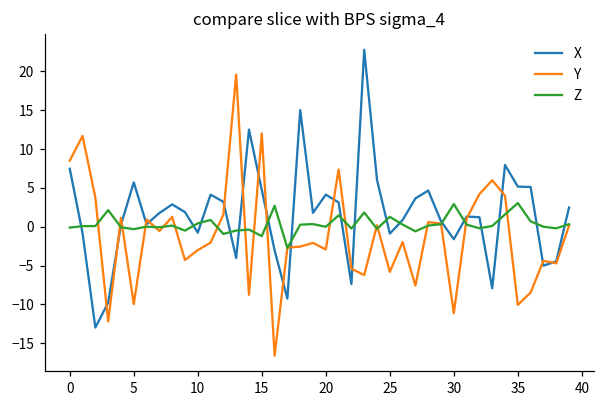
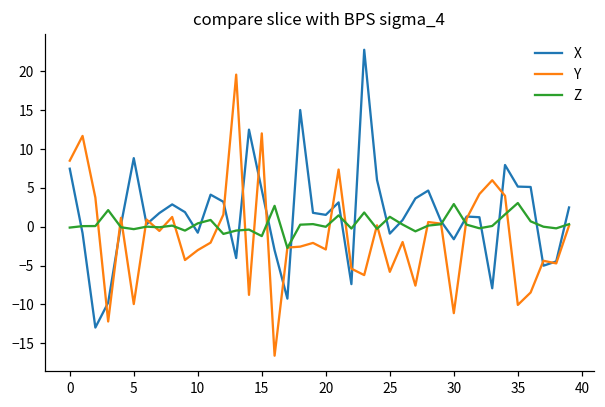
  {
    "X": {
      "0": 7,
-     "5": 6,
+     "5": 9,
      "10": -1,
      "15": 5,
-     "20": 4,
+     "20": 2,
      "25": -1,
      "30": -2,
      "35": 5
    },
    "Y": {
      "0": 9,
      "5": -10,
      "10": -3,
      "15": 12,
      "20": -3,
      "25": -6,
      "30": -11,
      "35": -10
    },
    "Z": {
      "0": 0,
      "5": 0,
      "10": 0,
      "15": -1,
      "20": 0,
      "25": 1,
      "30": 3,
      "35": 3
    }
  }
